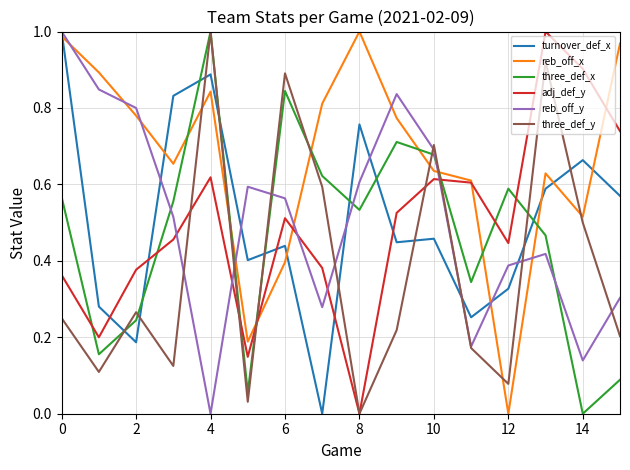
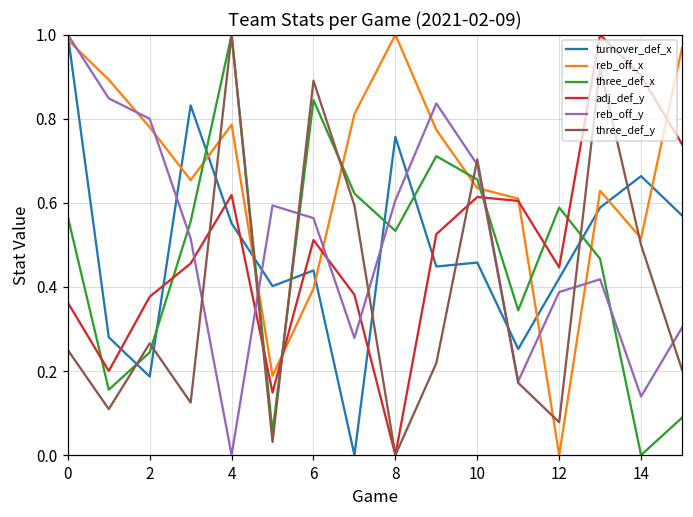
  {
    "turnover_def_x": {
      "2": 0.19,
-     "4": 0.89,
+     "4": 0.55,
      "6": 0.44,
      "8": 0.76,
      "10": 0.46,
-     "12": 0.33,
+     "12": 0.42,
      "14": 0.66
    },
    "reb_off_x": {
      "0": 0.99,
      "2": 0.78,
-     "4": 0.84,
+     "4": 0.79,
      "6": 0.40,
      "8": 1.00,
      "10": 0.64,
      "12": 0.00,
      "14": 0.52
    },
    "three_def_x": {
      "0": 0.57,
      "2": 0.24,
      "6": 0.84,
      "8": 0.53,
-     "10": 0.68,
+     "10": 0.66,
      "12": 0.59,
      "14": 0.00
    },
    "adj_def_y": {
      "0": 0.36,
      "2": 0.38,
      "4": 0.62,
      "6": 0.51,
      "10": 0.61,
      "12": 0.45
    },
    "reb_off_y": {
      "2": 0.80,
      "4": 0.00,
      "6": 0.56,
      "8": 0.61,
      "10": 0.69,
      "12": 0.39,
      "14": 0.14
    },
    "three_def_y": {
      "0": 0.25,
      "2": 0.27,
      "6": 0.89,
      "10": 0.70,
      "12": 0.08,
      "14": 0.50
    }
  }
